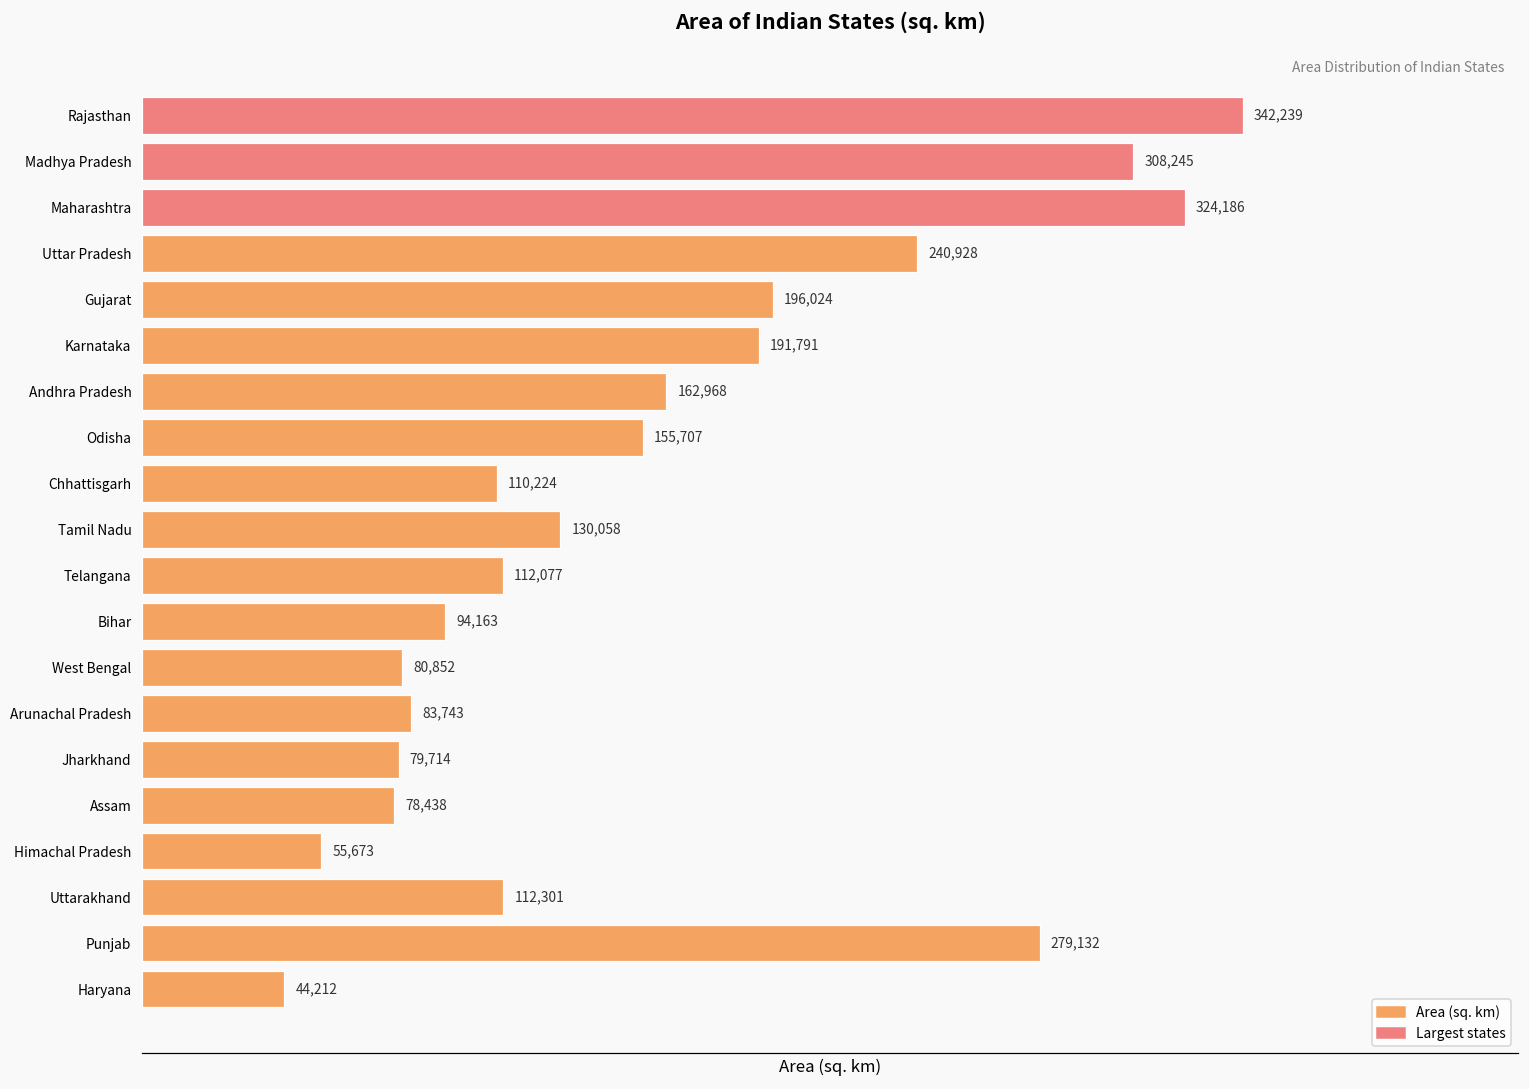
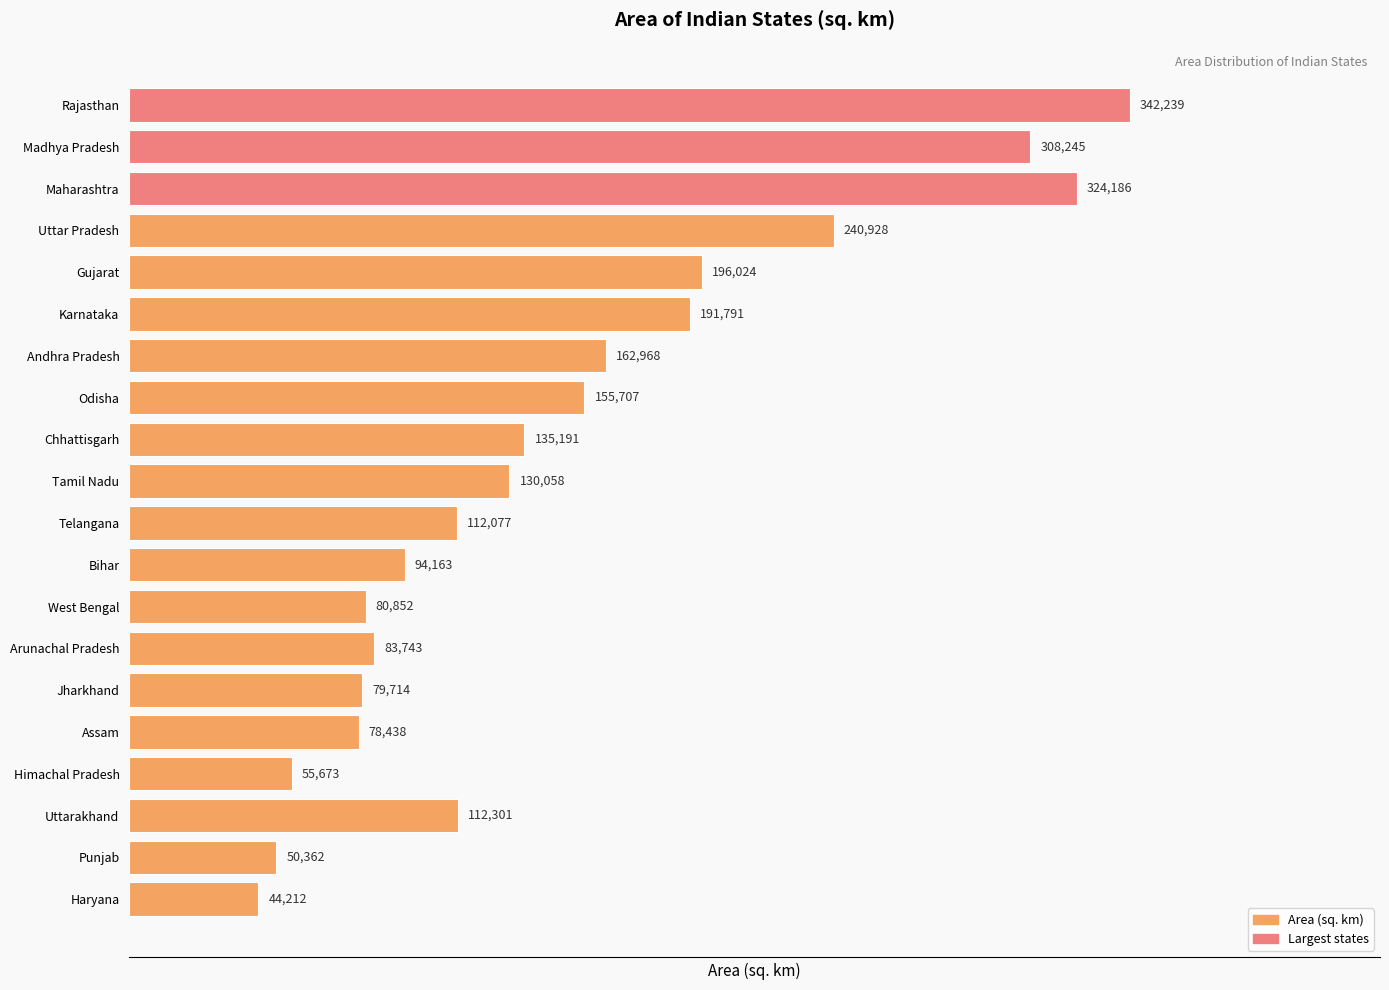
  {
    "Rajasthan": "342,239",
    "Madhya Pradesh": "308,245",
    "Maharashtra": "324,186",
    "Uttar Pradesh": "240,928",
    "Gujarat": "196,024",
    "Karnataka": "191,791",
    "Andhra Pradesh": "162,968",
    "Odisha": "155,707",
-   "Chhattisgarh": "110,224",
+   "Chhattisgarh": "135,191",
    "Tamil Nadu": "130,058",
    "Telangana": "112,077",
    "Bihar": "94,163",
    "West Bengal": "80,852",
    "Arunachal Pradesh": "83,743",
    "Jharkhand": "79,714",
    "Assam": "78,438",
    "Himachal Pradesh": "55,673",
    "Uttarakhand": "112,301",
-   "Punjab": "279,132",
+   "Punjab": "50,362",
    "Haryana": "44,212"
  }
